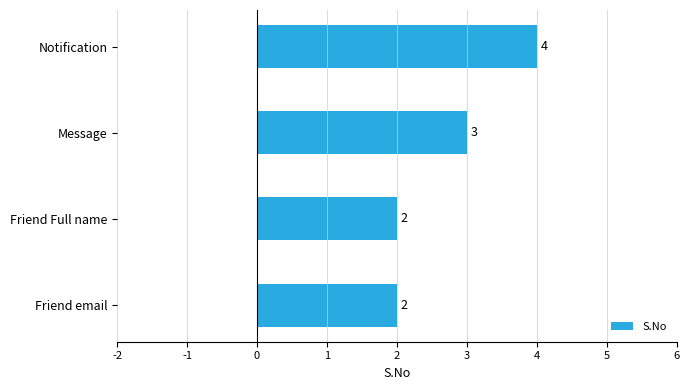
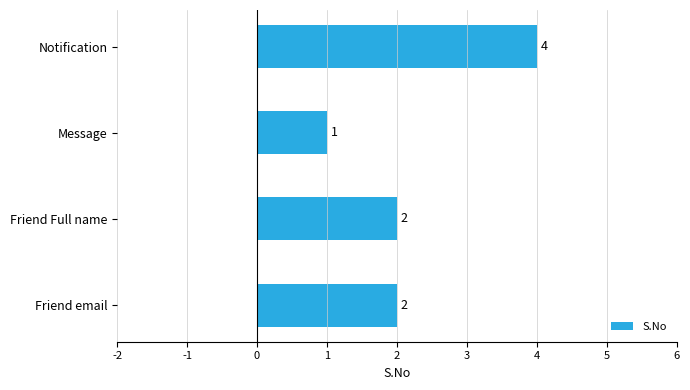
  {
    "Notification": 4,
-   "Message": 3,
+   "Message": 1,
    "Friend Full name": 2,
    "Friend email": 2
  }
